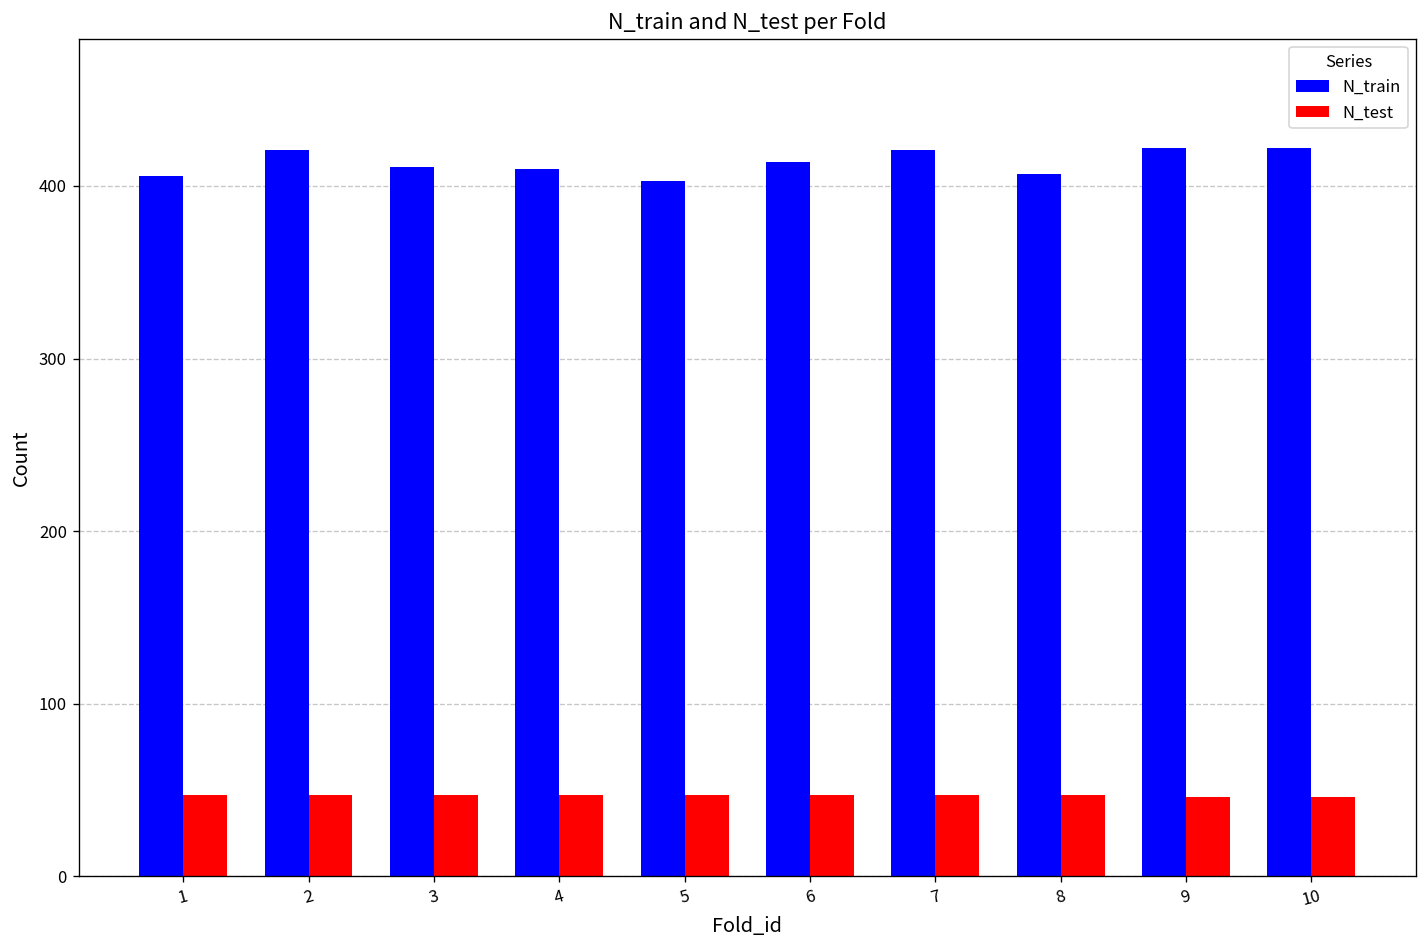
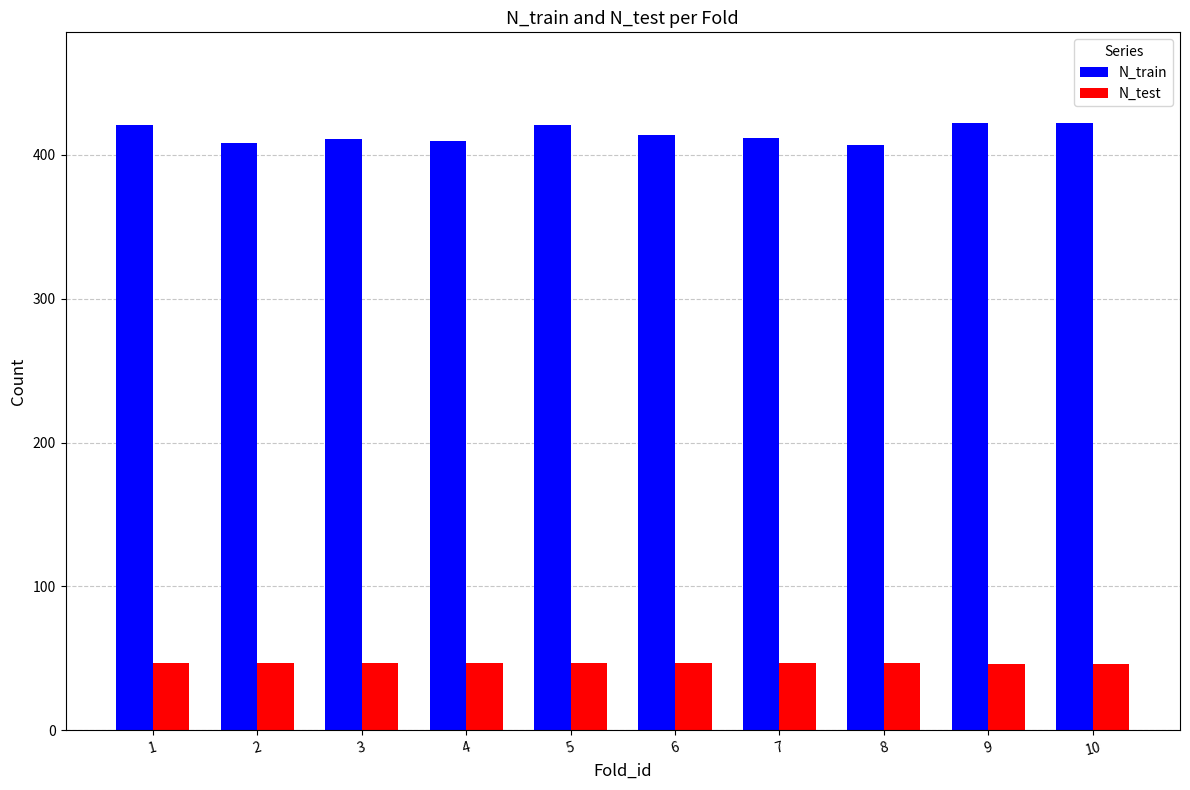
  {
    "N_train": {
-     "1": 406,
-     "2": 421,
+     "1": 421,
+     "2": 408,
      "3": 411,
      "4": 410,
-     "5": 403,
+     "5": 421,
      "6": 414,
-     "7": 421,
+     "7": 412,
      "8": 407,
      "9": 422,
      "10": 422
    },
    "N_test": {
      "1": 47,
      "2": 47,
      "3": 47,
      "4": 47,
      "5": 47,
      "6": 47,
      "7": 47,
      "8": 47,
      "9": 46,
      "10": 46
    }
  }
